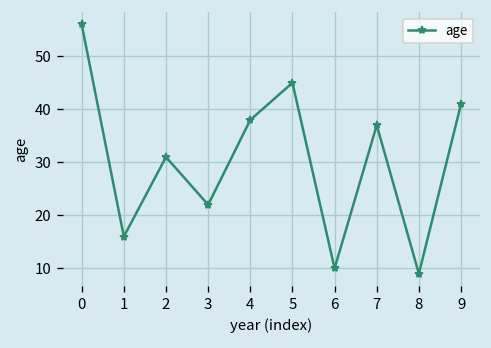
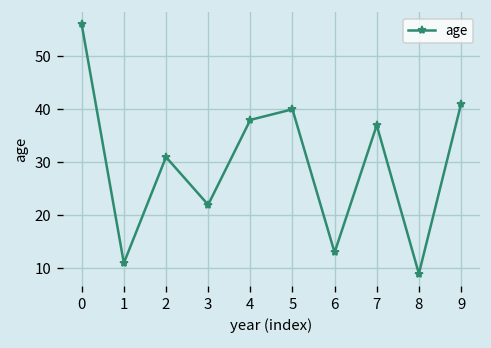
  {
    "0": 56,
-   "1": 16,
+   "1": 11,
    "2": 31,
    "3": 22,
    "4": 38,
-   "5": 45,
-   "6": 10,
+   "5": 40,
+   "6": 13,
    "7": 37,
    "8": 9,
    "9": 41
  }
